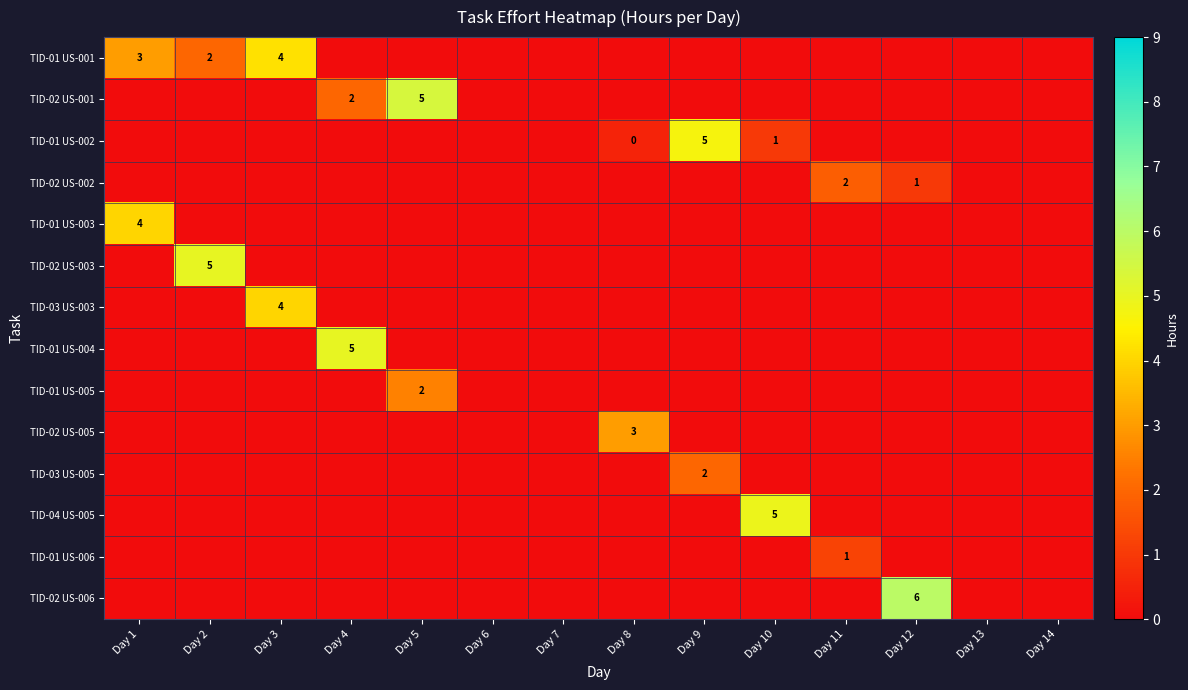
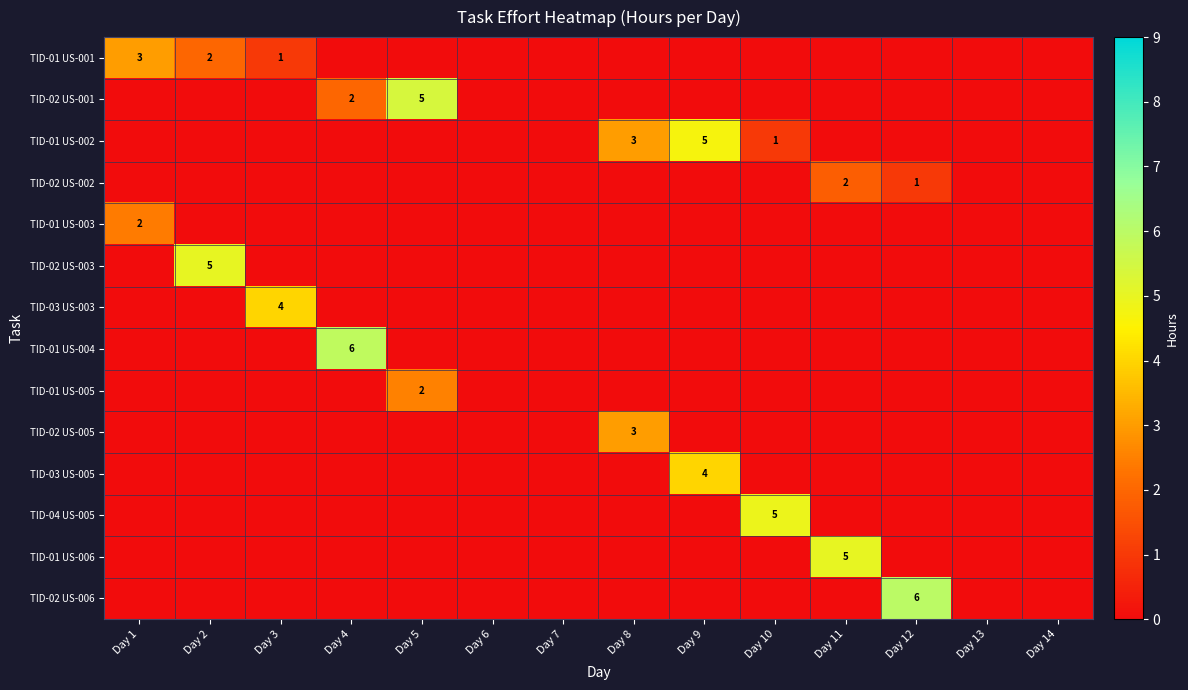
  {
    "TID-01 US-001": {
      "Day 1": 3,
      "Day 2": 2,
-     "Day 3": 4
+     "Day 3": 1
    },
    "TID-02 US-001": {
      "Day 4": 2,
      "Day 5": 5
    },
    "TID-01 US-002": {
-     "Day 8": 0,
+     "Day 8": 3,
      "Day 9": 5,
      "Day 10": 1
    },
    "TID-02 US-002": {
      "Day 11": 2,
      "Day 12": 1
    },
    "TID-01 US-003": {
-     "Day 1": 4
+     "Day 1": 2
    },
    "TID-02 US-003": {
      "Day 2": 5
    },
    "TID-03 US-003": {
      "Day 3": 4
    },
    "TID-01 US-004": {
-     "Day 4": 5
+     "Day 4": 6
    },
    "TID-01 US-005": {
      "Day 5": 2
    },
    "TID-02 US-005": {
      "Day 8": 3
    },
    "TID-03 US-005": {
-     "Day 9": 2
+     "Day 9": 4
    },
    "TID-04 US-005": {
      "Day 10": 5
    },
    "TID-01 US-006": {
-     "Day 11": 1
+     "Day 11": 5
    },
    "TID-02 US-006": {
      "Day 12": 6
    }
  }
